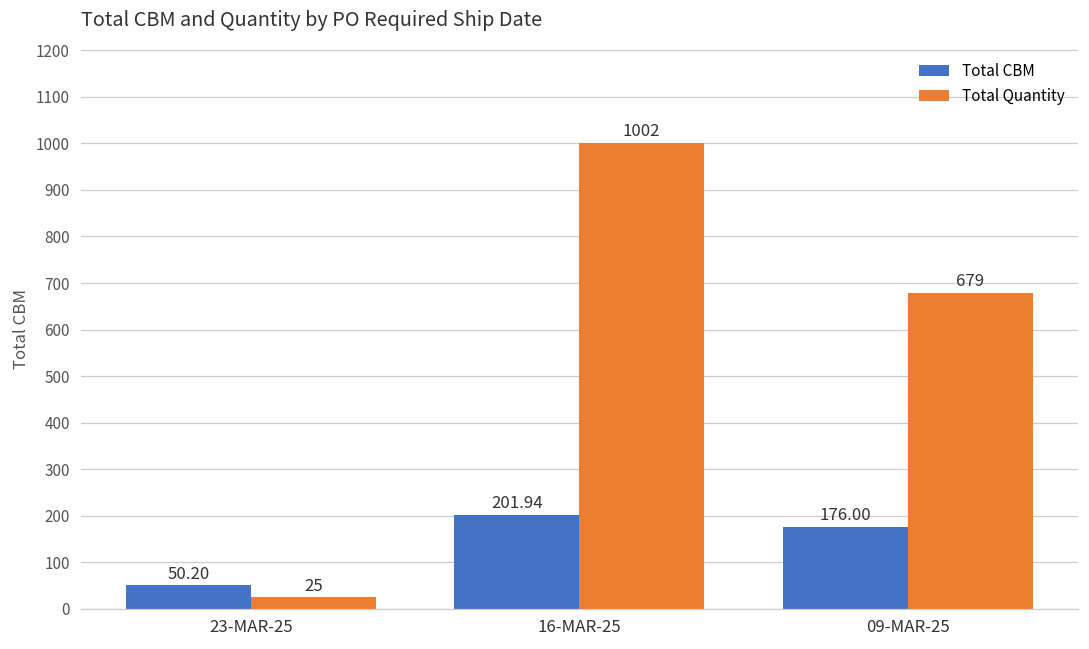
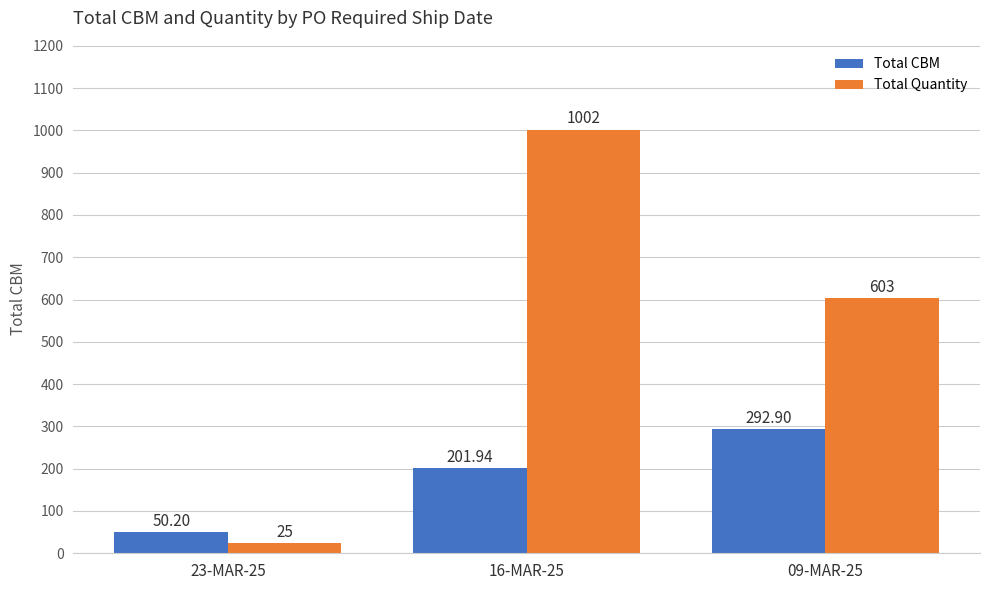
  {
    "Total CBM": {
      "23-MAR-25": 50.20,
      "16-MAR-25": 201.94,
-     "09-MAR-25": 176.00
+     "09-MAR-25": 292.90
    },
    "Total Quantity": {
      "23-MAR-25": 25,
      "16-MAR-25": 1002,
-     "09-MAR-25": 679
+     "09-MAR-25": 603
    }
  }
